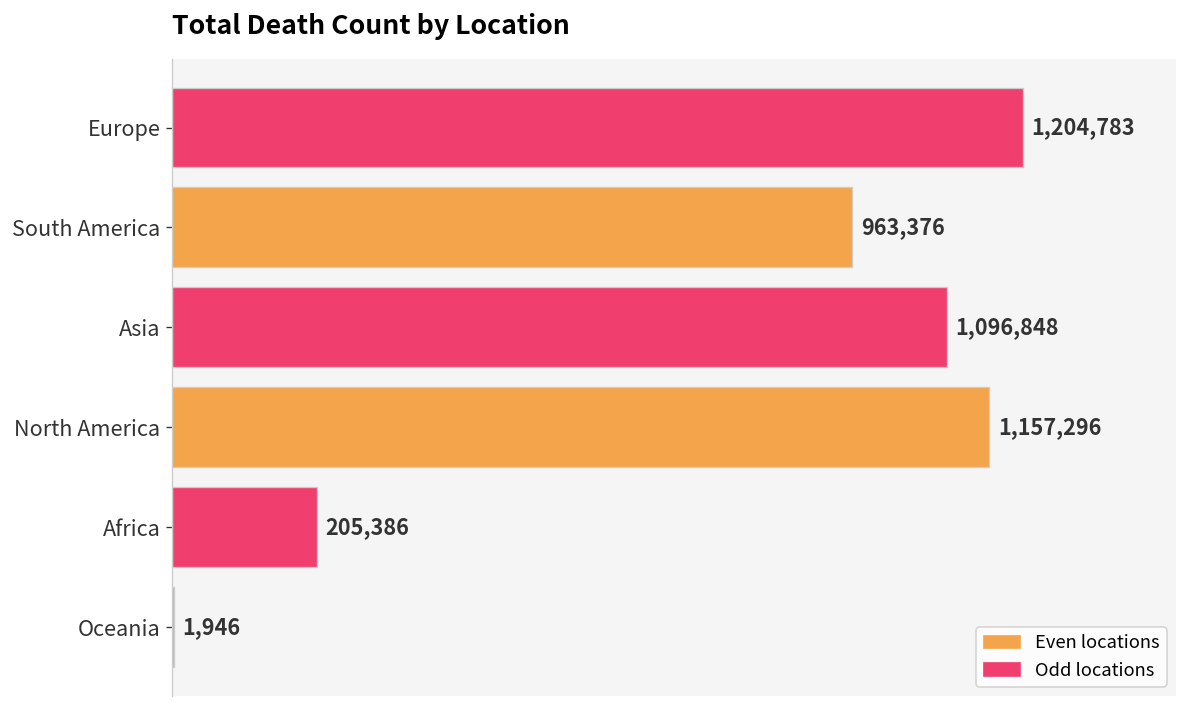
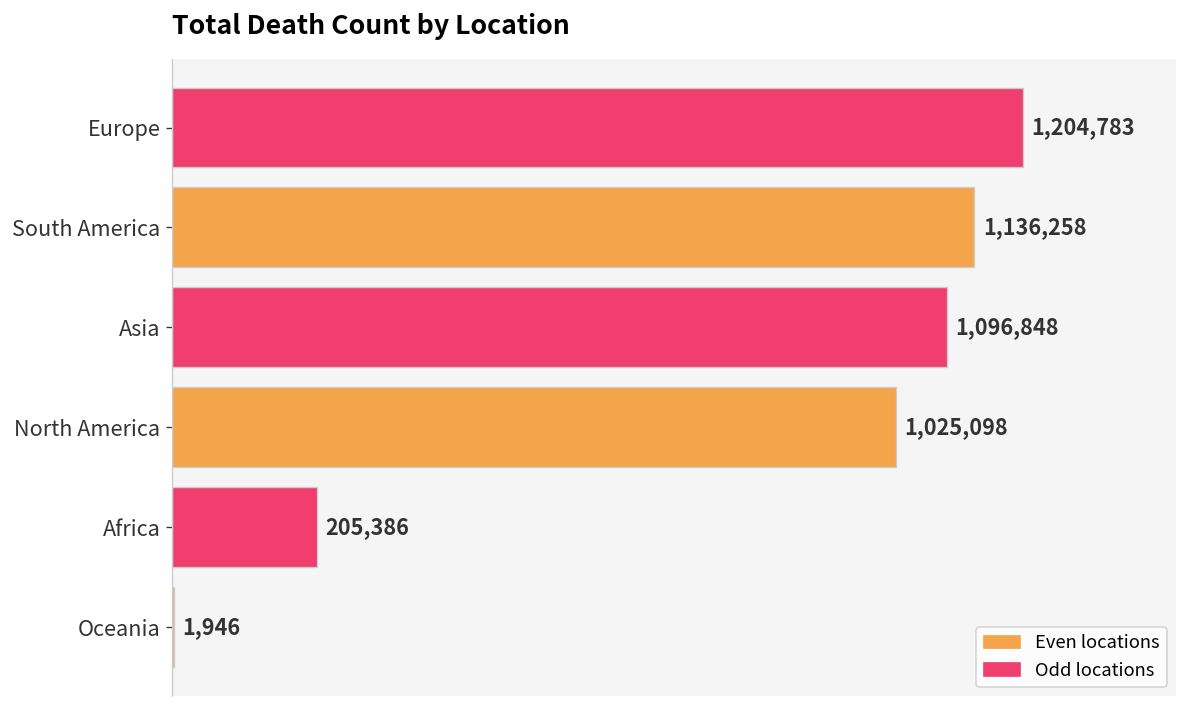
  {
    "Europe": "1,204,783",
-   "South America": "963,376",
+   "South America": "1,136,258",
    "Asia": "1,096,848",
-   "North America": "1,157,296",
+   "North America": "1,025,098",
    "Africa": "205,386",
    "Oceania": "1,946"
  }
